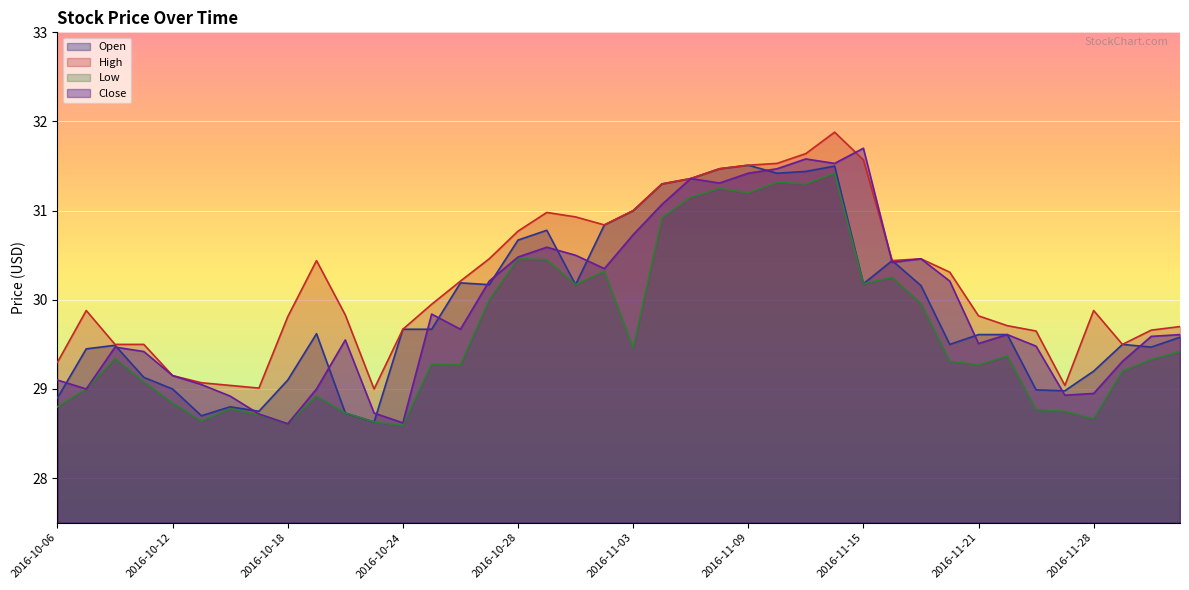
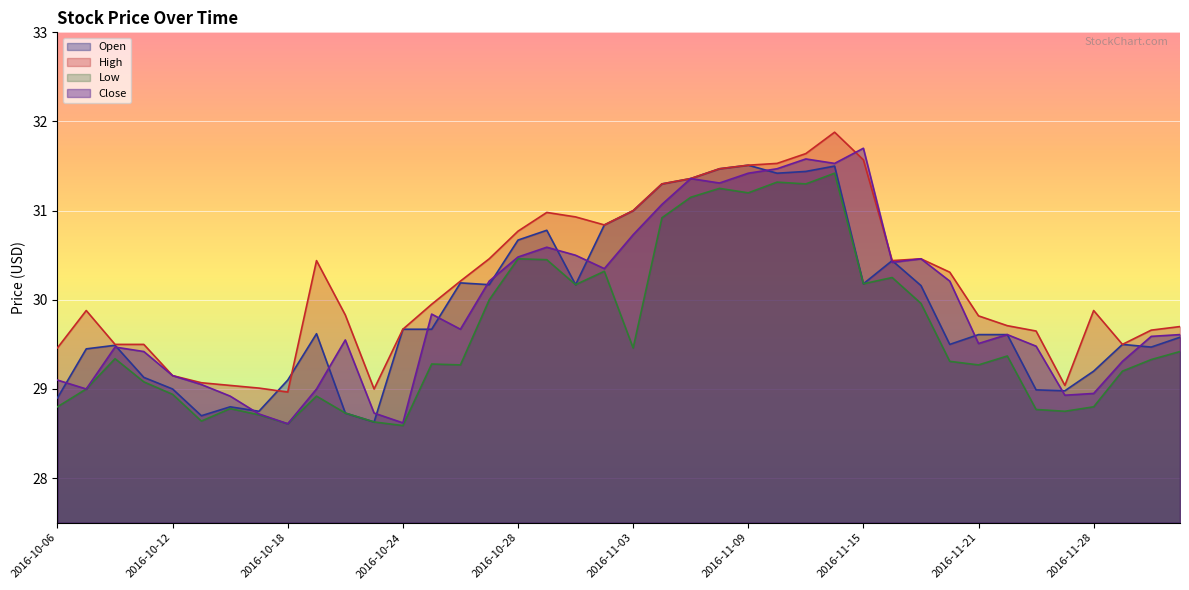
  {
    "High": {
-     "2016-10-06": 29.3,
-     "2016-10-18": 29.8,
+     "2016-10-06": 29.5,
+     "2016-10-18": 29.0,
      "2016-10-28": 30.8,
      "2016-11-15": 31.6,
      "2016-11-21": 29.8,
      "2016-11-28": 29.9
    },
    "Low": {
      "2016-10-06": 28.8,
-     "2016-10-12": 28.8,
+     "2016-10-12": 28.9,
      "2016-10-24": 28.6,
      "2016-11-03": 29.5,
      "2016-11-09": 31.2,
      "2016-11-21": 29.3,
-     "2016-11-28": 28.7
+     "2016-11-28": 28.8
    }
  }
